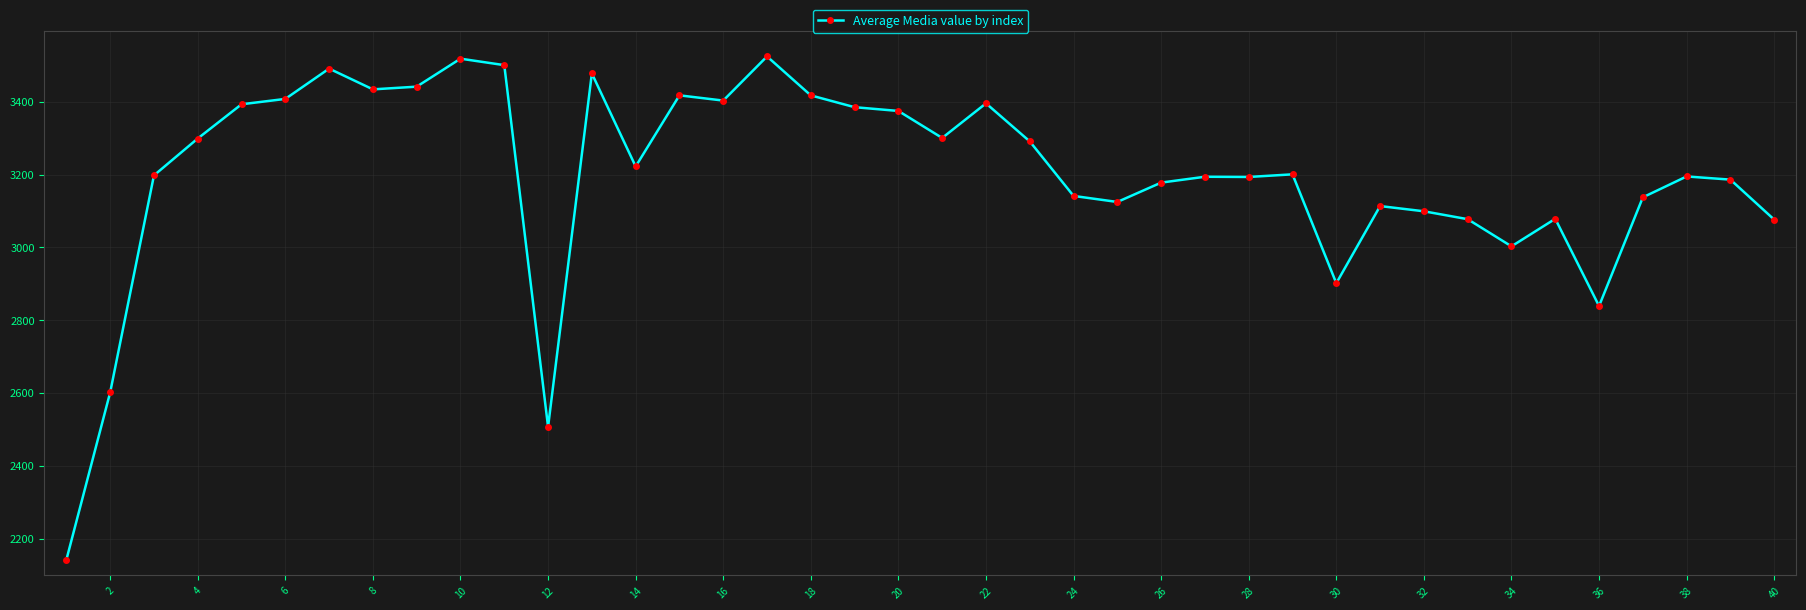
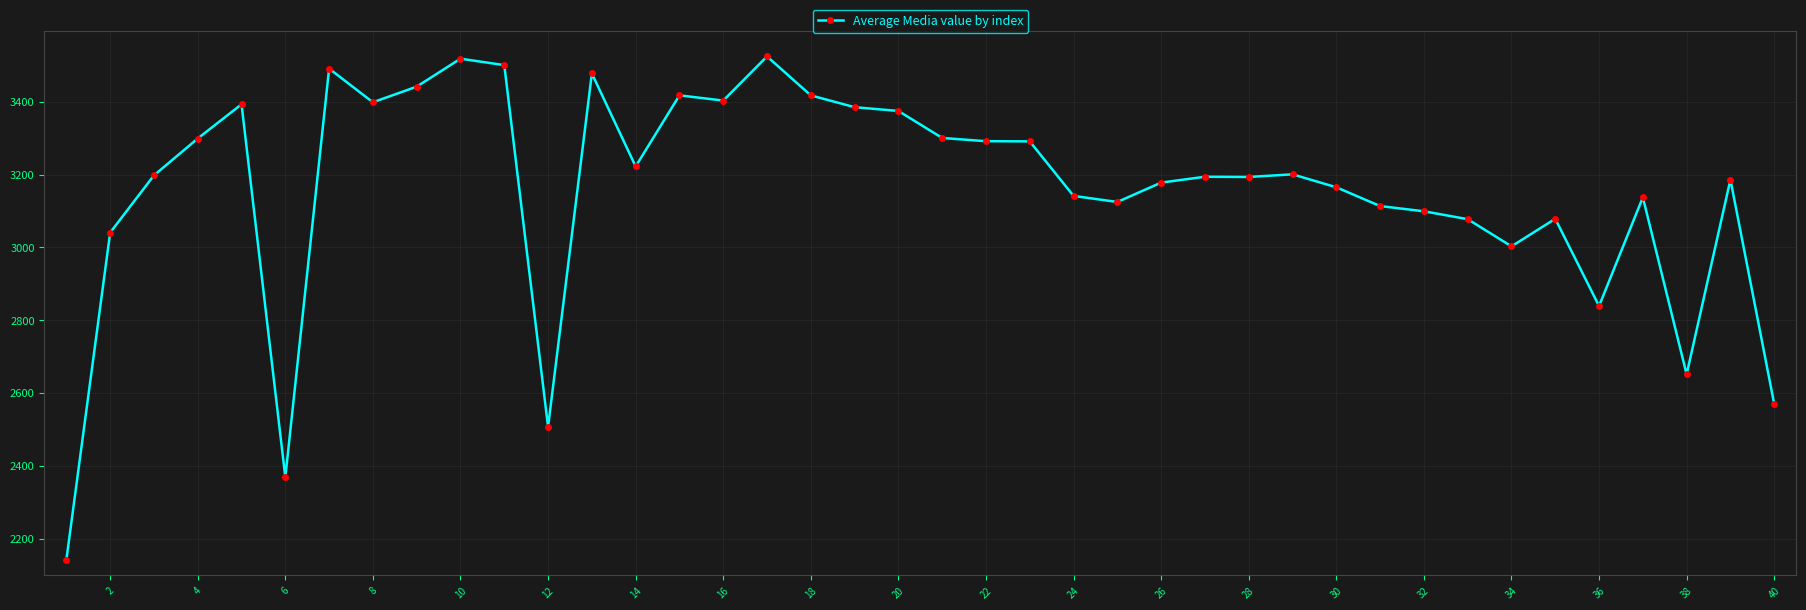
  {
-   "2": 2600,
+   "2": 3040,
    "4": 3300,
-   "6": 3410,
-   "8": 3430,
+   "6": 2370,
+   "8": 3400,
    "10": 3520,
    "12": 2510,
    "14": 3220,
    "16": 3400,
    "18": 3420,
    "20": 3370,
-   "22": 3400,
+   "22": 3290,
    "24": 3140,
    "26": 3180,
    "28": 3190,
-   "30": 2900,
+   "30": 3170,
    "32": 3100,
    "34": 3000,
    "36": 2840,
-   "38": 3190,
-   "40": 3080
+   "38": 2650,
+   "40": 2570
  }
